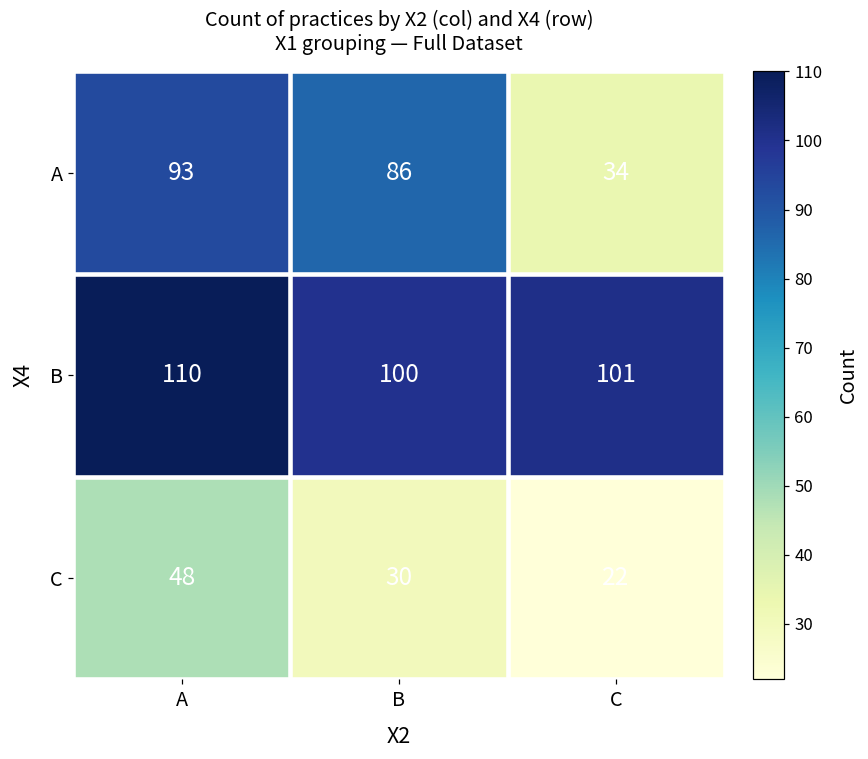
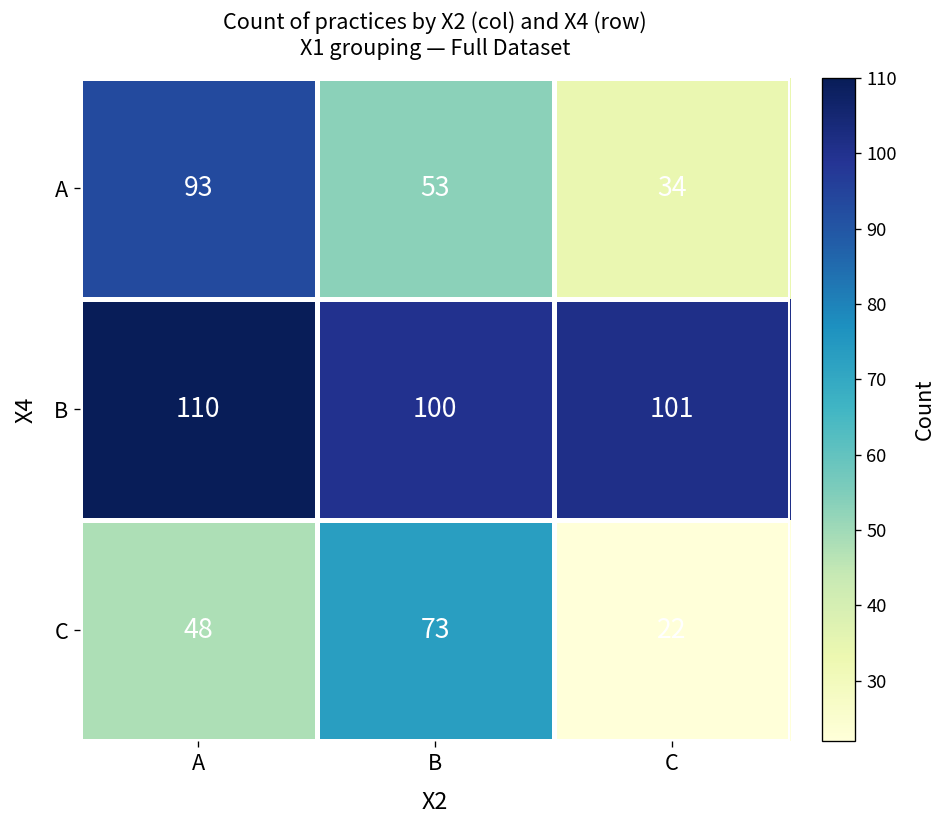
  {
    "A": {
      "A": 93,
-     "B": 86,
+     "B": 53,
      "C": 34
    },
    "B": {
      "A": 110,
      "B": 100,
      "C": 101
    },
    "C": {
      "A": 48,
-     "B": 30
+     "B": 73
    }
  }
